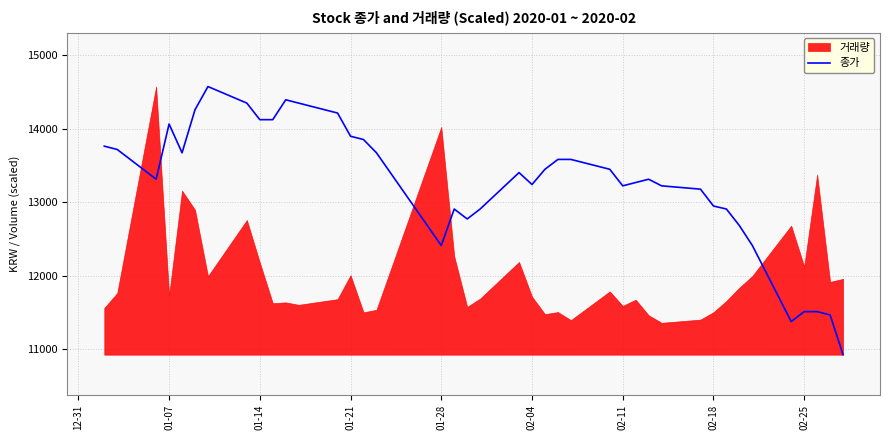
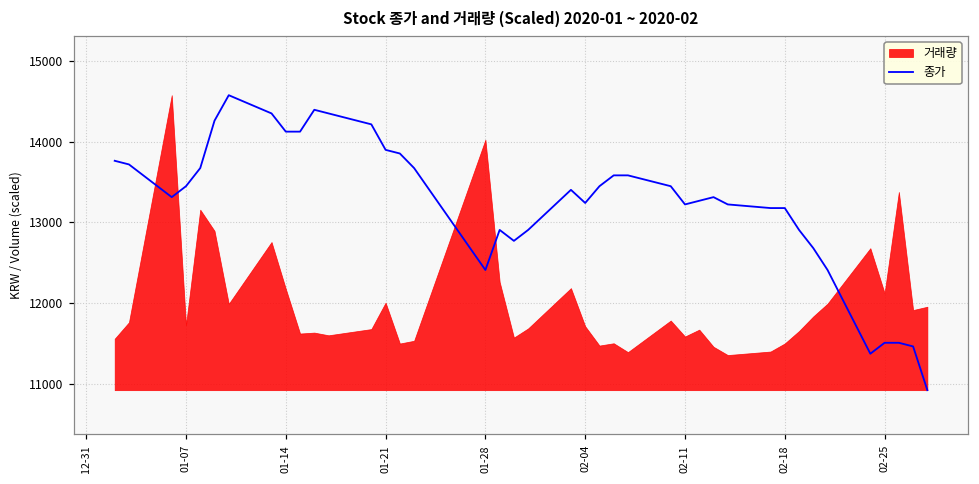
  {
    "종가": {
-     "01-07": 14100,
+     "01-07": 13400,
      "01-14": 14100,
      "01-21": 13900,
      "01-28": 12400,
      "02-04": 13200,
      "02-11": 13200,
-     "02-18": 12900,
+     "02-18": 13200,
      "02-25": 11500
    },
    "거래량": {
      "01-07": 11700,
      "01-14": 12200,
      "01-21": 12000,
      "01-28": 14000,
      "02-04": 11700,
      "02-11": 11600,
      "02-18": 11500,
      "02-25": 12100
    }
  }
